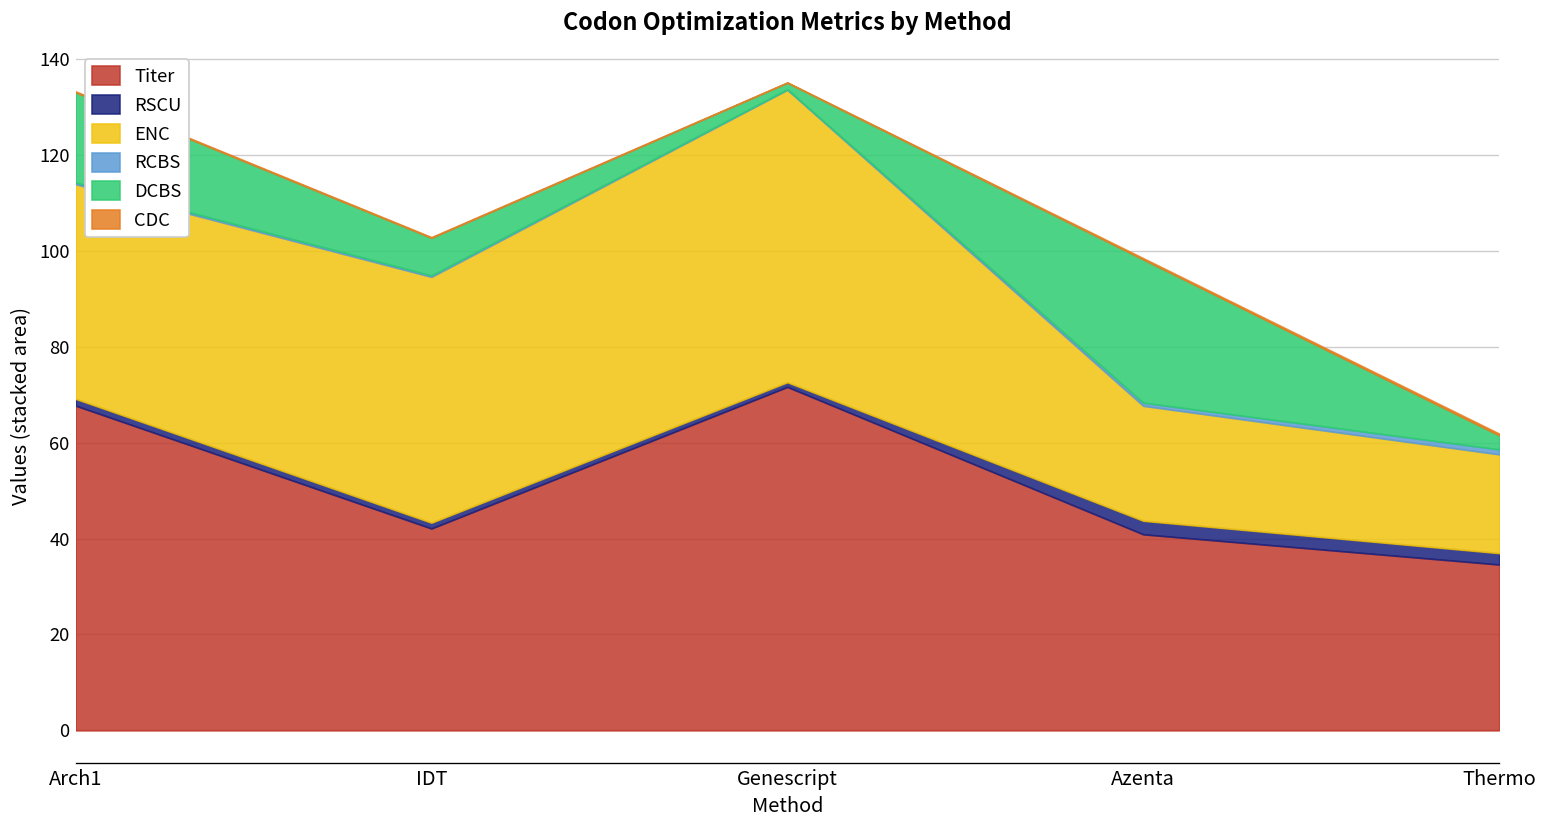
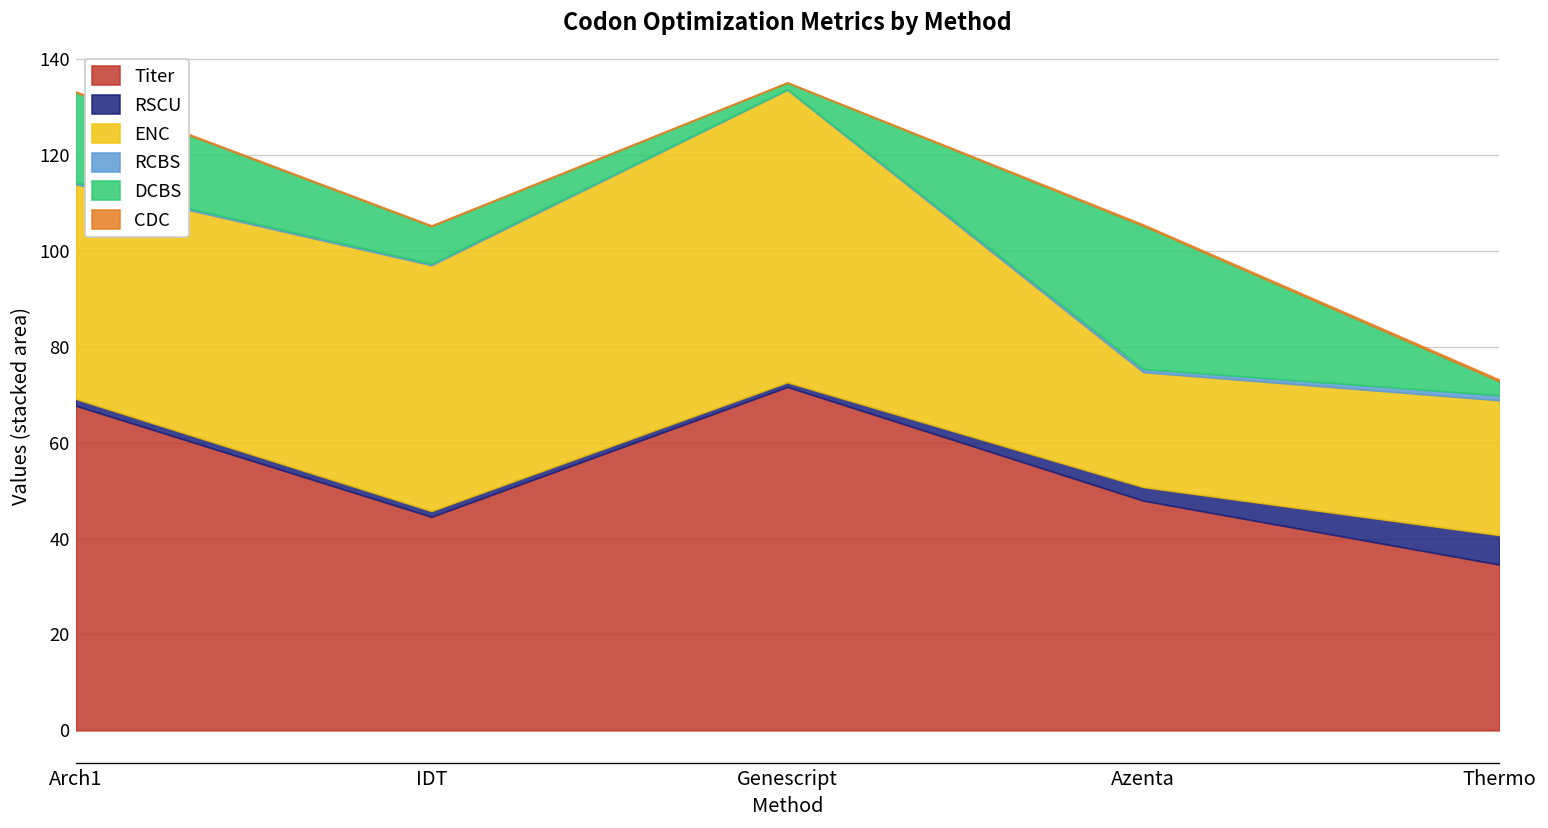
  {
    "Titer": {
      "Arch1": 68,
-     "IDT": 42,
+     "IDT": 45,
      "Genescript": 72,
-     "Azenta": 41,
+     "Azenta": 48,
      "Thermo": 35
    },
    "RSCU": {
      "Arch1": 1,
      "IDT": 1,
      "Genescript": 1,
      "Azenta": 3,
-     "Thermo": 2
+     "Thermo": 6
    },
    "ENC": {
      "Azenta": 24,
-     "Thermo": 21
+     "Thermo": 28
    },
    "RCBS": {
      "Azenta": 1,
      "Thermo": 1
    }
  }
